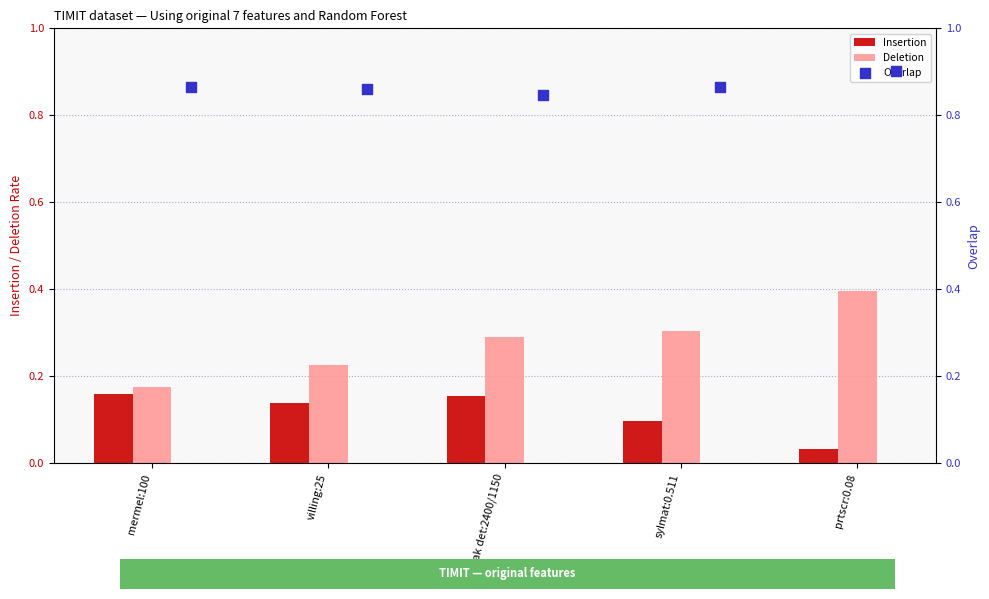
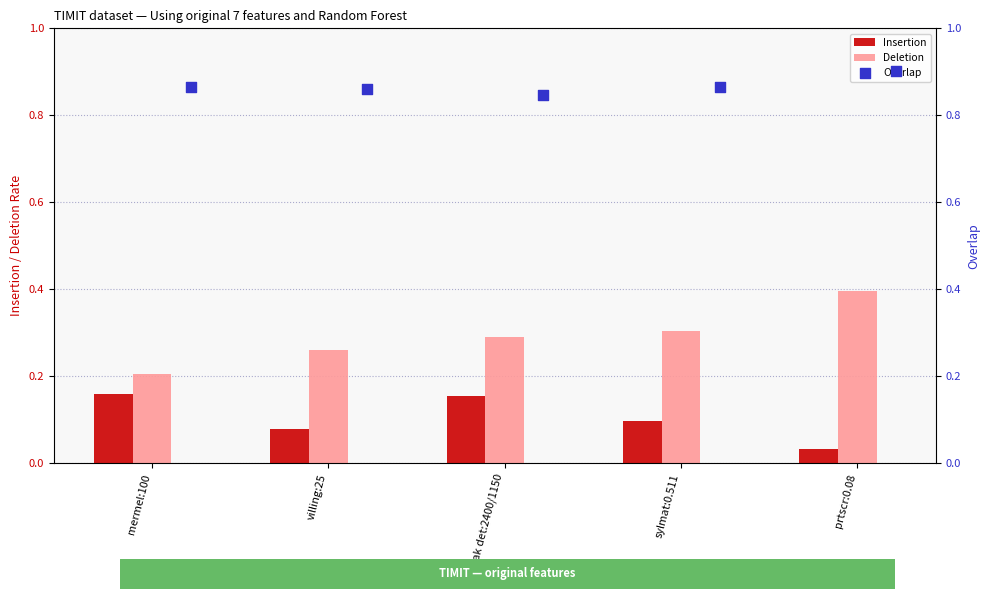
  {
    "Insertion": {
      "mermel:100": 0.16,
-     "villing:25": 0.14,
+     "villing:25": 0.08,
      "peak det:2400/1150": 0.16,
      "sylmat:0.511": 0.10,
      "prtscr:0.08": 0.03
    },
    "Deletion": {
-     "mermel:100": 0.18,
-     "villing:25": 0.23,
+     "mermel:100": 0.20,
+     "villing:25": 0.26,
      "peak det:2400/1150": 0.29,
      "sylmat:0.511": 0.30,
      "prtscr:0.08": 0.40
    }
  }
